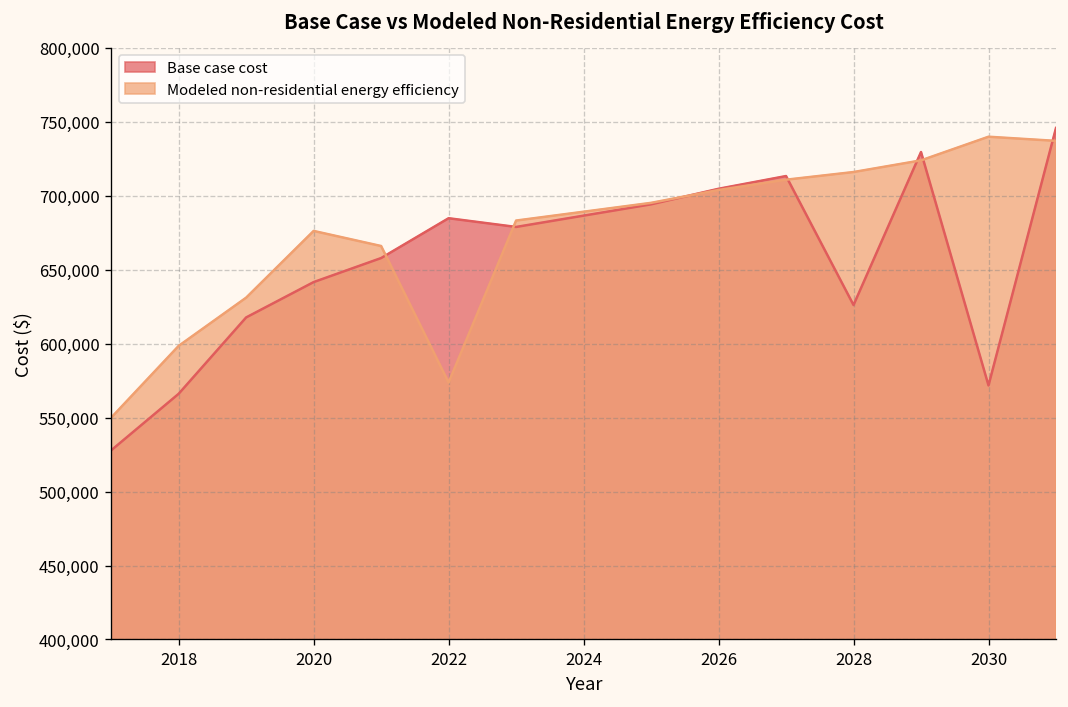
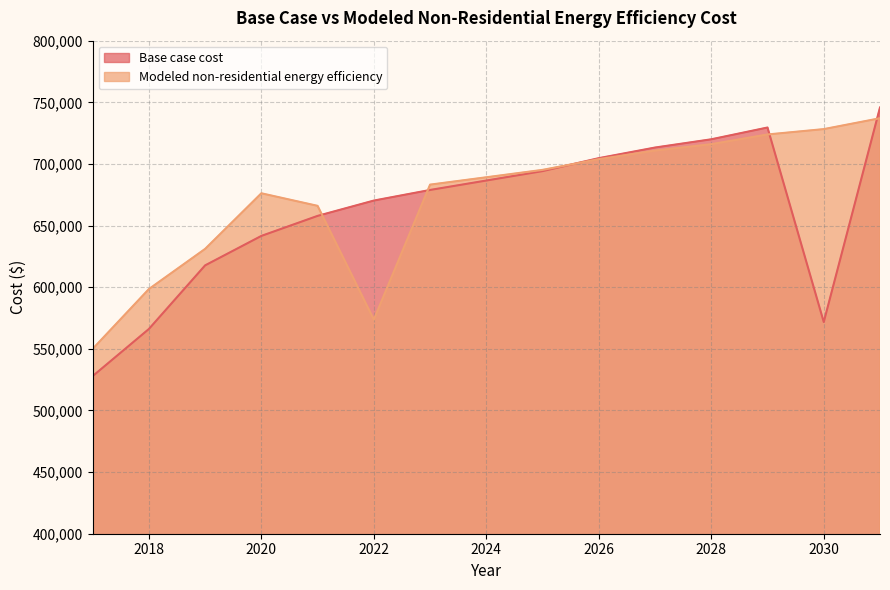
  {
    "Base case cost": {
      "2018": "566,000",
      "2020": "642,000",
-     "2022": "685,000",
+     "2022": "670,000",
      "2024": "687,000",
-     "2028": "626,000",
+     "2028": "720,000",
      "2030": "572,000"
    },
    "Modeled non-residential energy efficiency": {
      "2018": "598,000",
      "2020": "676,000",
      "2022": "574,000",
      "2024": "689,000",
      "2028": "716,000",
-     "2030": "740,000"
+     "2030": "728,000"
    }
  }
